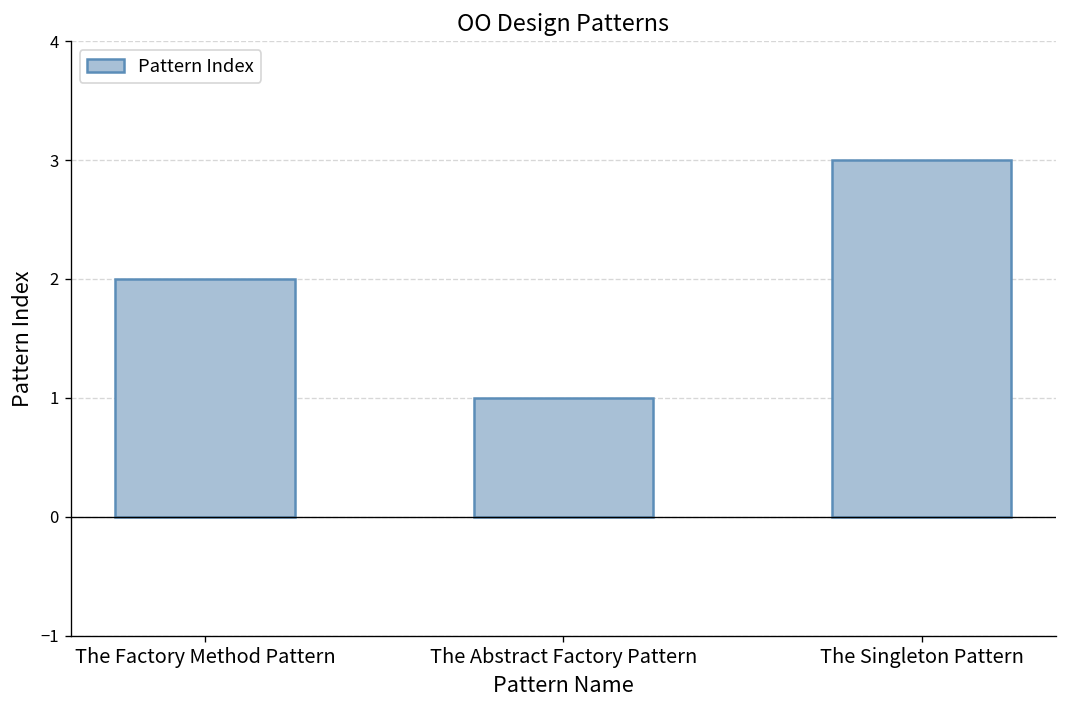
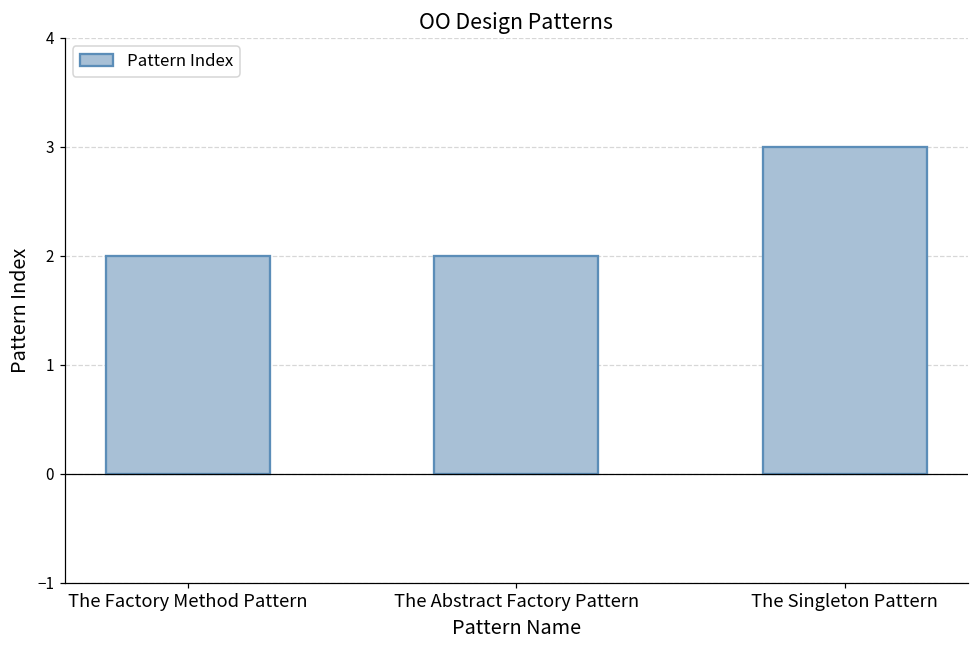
  {
    "The Factory Method Pattern": 2,
-   "The Abstract Factory Pattern": 1,
+   "The Abstract Factory Pattern": 2,
    "The Singleton Pattern": 3
  }
